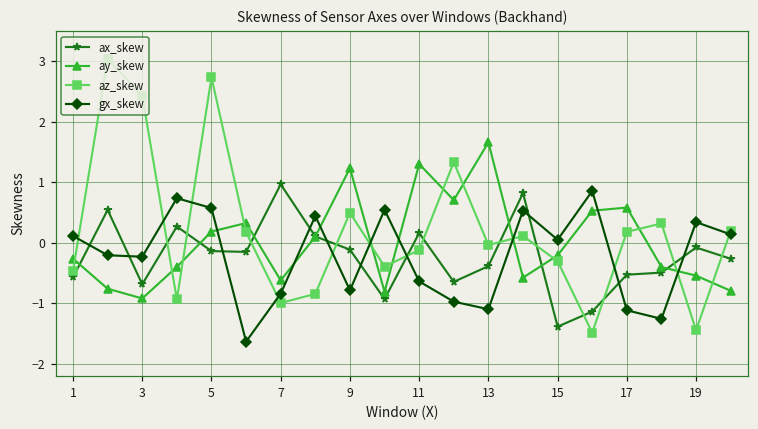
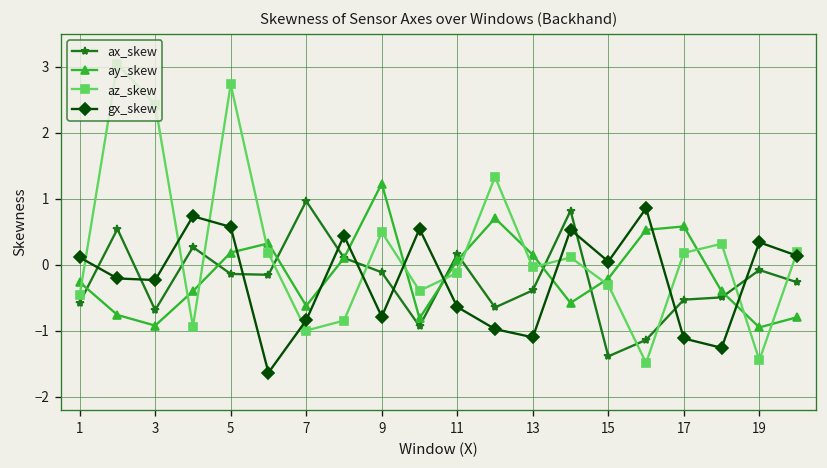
  {
    "ay_skew": {
      "1": -0.3,
      "3": -0.9,
      "5": 0.2,
      "7": -0.6,
      "9": 1.2,
-     "11": 1.3,
-     "13": 1.7,
+     "11": 0.1,
+     "13": 0.2,
      "15": -0.2,
      "17": 0.6,
-     "19": -0.5
+     "19": -0.9
    },
    "az_skew": {
      "1": -0.5,
      "5": 2.7,
      "7": -1.0,
      "9": 0.5,
      "11": -0.1,
      "13": 0.0,
      "15": -0.3,
      "17": 0.2,
      "19": -1.4
    }
  }
